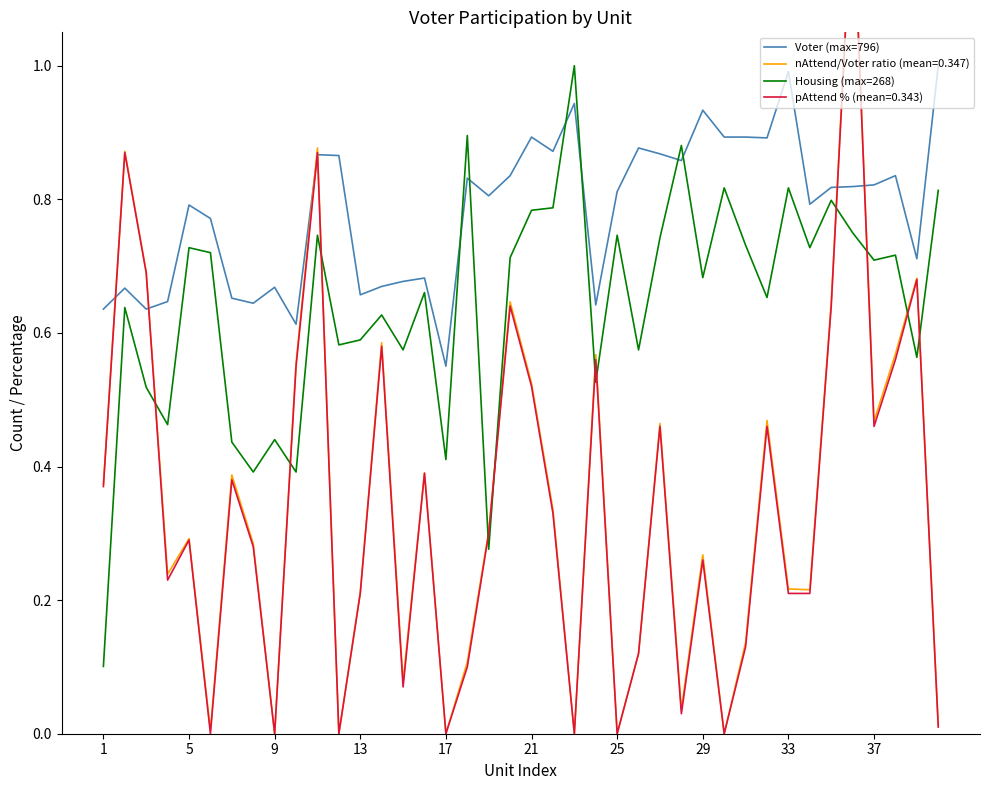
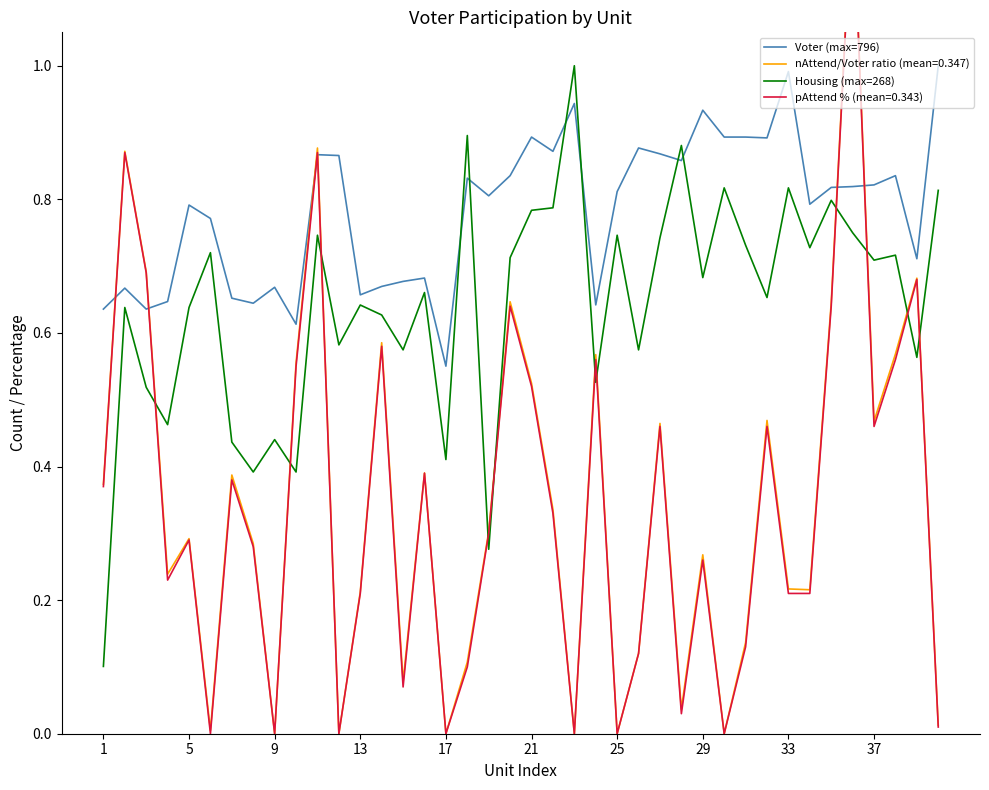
  {
    "Voter (max=796)": {
      "1": 0.64,
      "5": 0.79,
      "9": 0.67,
      "13": 0.66,
      "17": 0.55,
      "21": 0.89,
      "25": 0.81,
      "29": 0.93,
      "37": 0.82
    },
    "nAttend/Voter ratio (mean=0.347)": {
      "21": 0.52,
      "29": 0.27,
      "33": 0.22,
      "37": 0.47
    },
    "Housing (max=268)": {
      "1": 0.10,
-     "5": 0.73,
+     "5": 0.64,
      "9": 0.44,
-     "13": 0.59,
+     "13": 0.64,
      "17": 0.41,
      "21": 0.78,
      "25": 0.75,
      "29": 0.68,
      "33": 0.82,
      "37": 0.71
    },
    "pAttend % (mean=0.343)": {
      "21": 0.52,
      "29": 0.26,
      "33": 0.21,
      "37": 0.46
    }
  }
